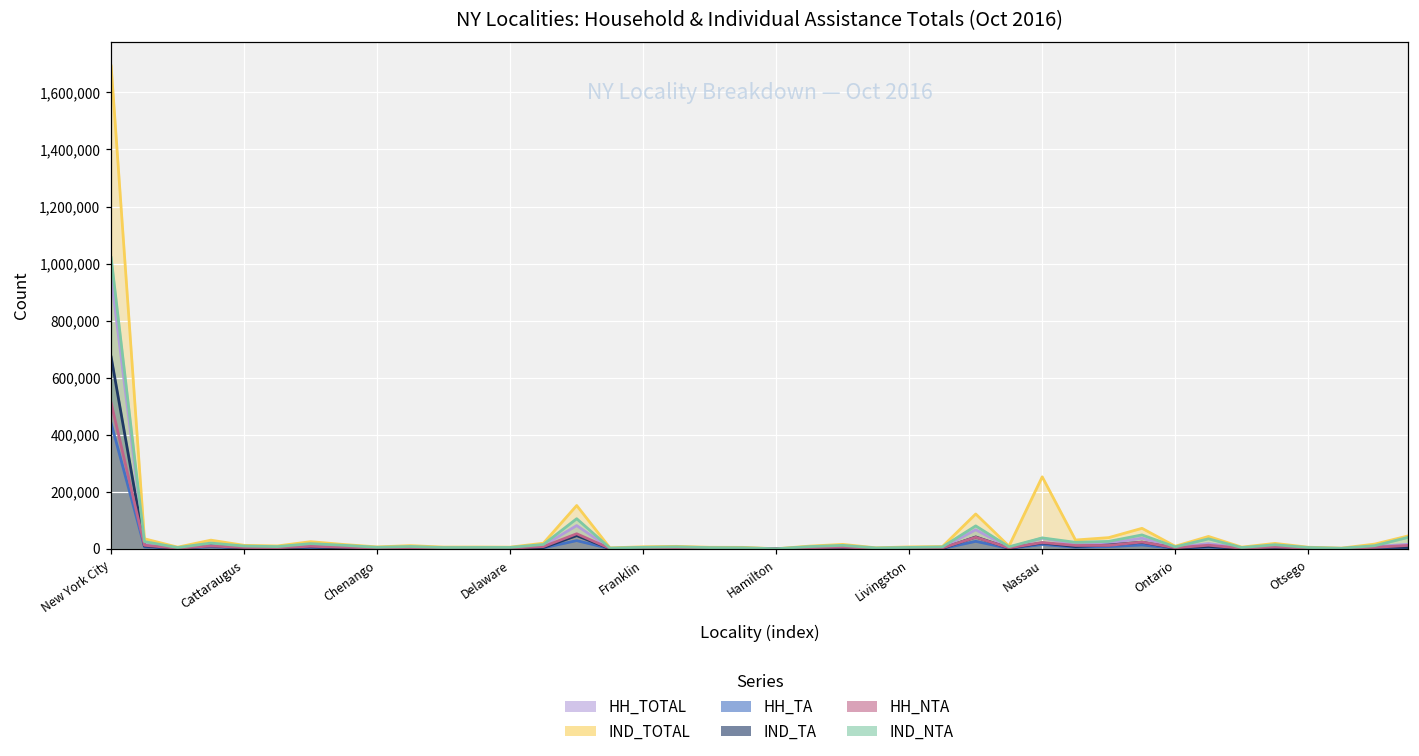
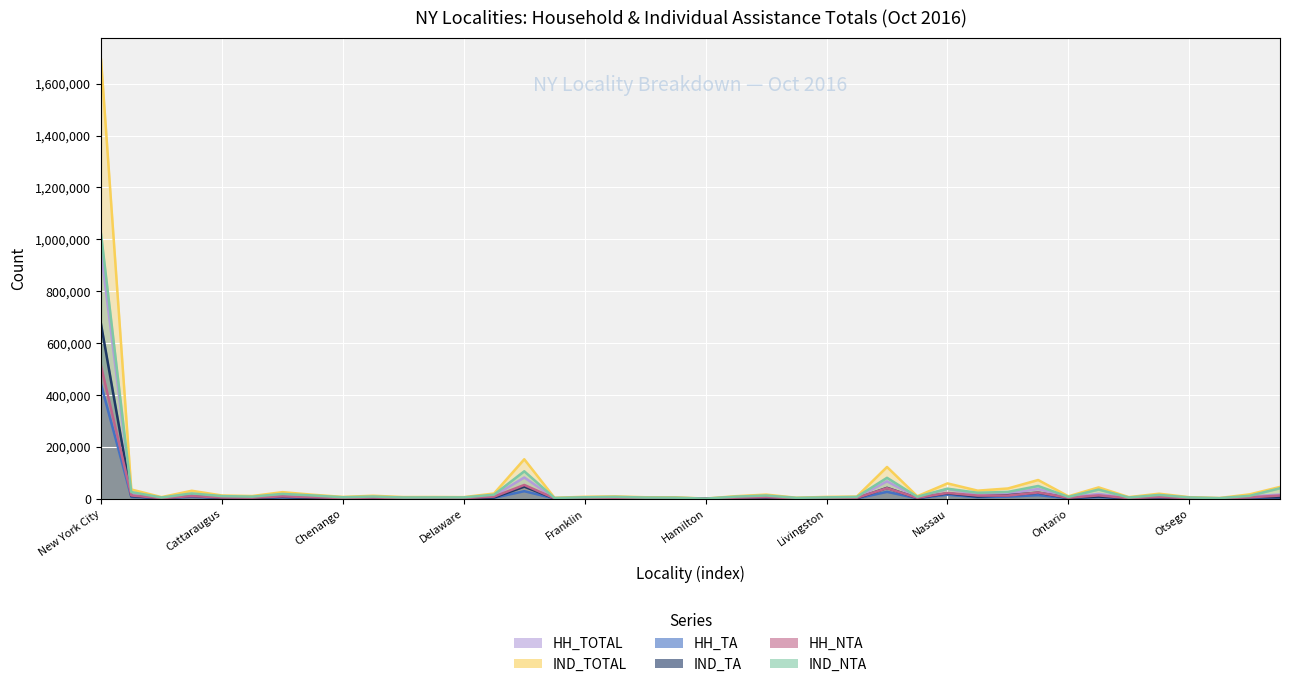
  {
    "IND_TOTAL": {
      "New York City": "1,690,000",
-     "Nassau": "250,000"
+     "Nassau": "60,000"
    },
    "IND_TA": {
      "New York City": "670,000"
    }
  }
